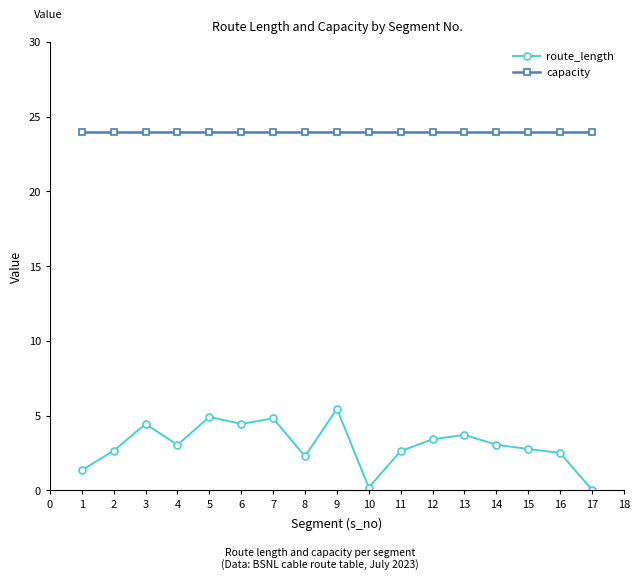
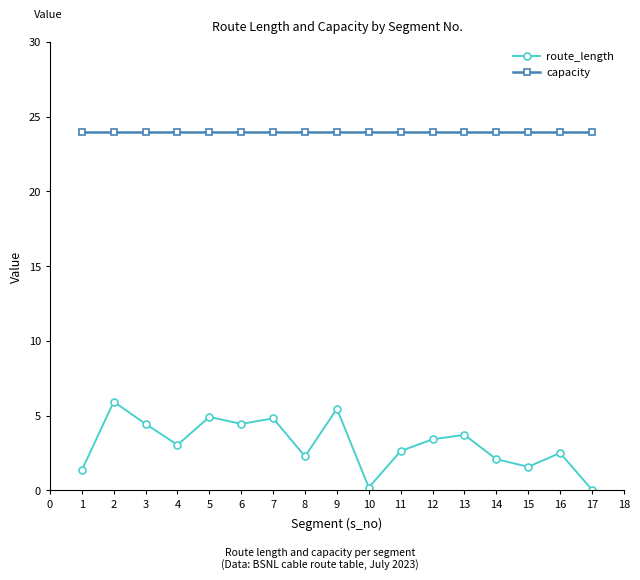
  {
    "route_length": {
      "1": 1.3,
-     "2": 2.6,
+     "2": 5.9,
      "3": 4.4,
      "4": 3.0,
      "5": 4.9,
      "6": 4.4,
      "7": 4.8,
      "8": 2.3,
      "9": 5.5,
      "10": 0.2,
      "11": 2.6,
      "12": 3.4,
      "13": 3.7,
-     "14": 3.1,
-     "15": 2.8,
+     "14": 2.1,
+     "15": 1.6,
      "16": 2.5,
      "17": 0.0
    },
    "capacity": {
      "1": 24.0,
      "2": 24.0,
      "3": 24.0,
      "4": 24.0,
      "5": 24.0,
      "6": 24.0,
      "7": 24.0,
      "8": 24.0,
      "9": 24.0,
      "10": 24.0,
      "11": 24.0,
      "12": 24.0,
      "13": 24.0,
      "14": 24.0,
      "15": 24.0,
      "16": 24.0,
      "17": 24.0
    }
  }
